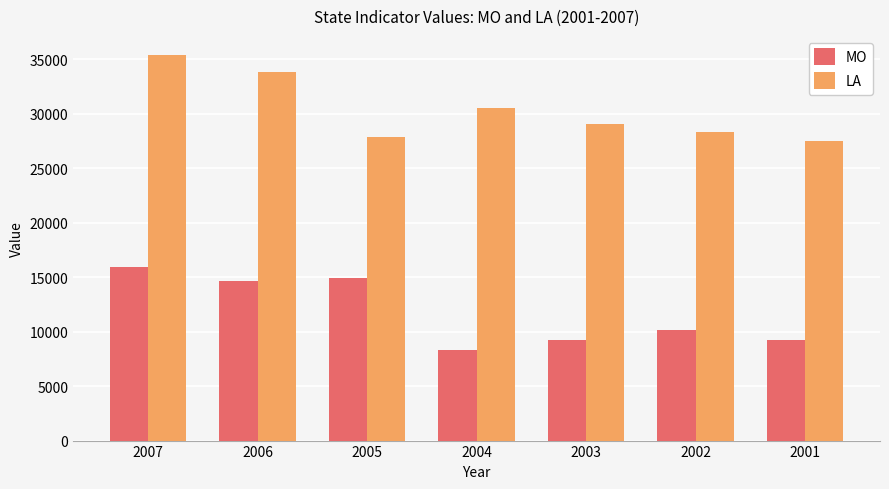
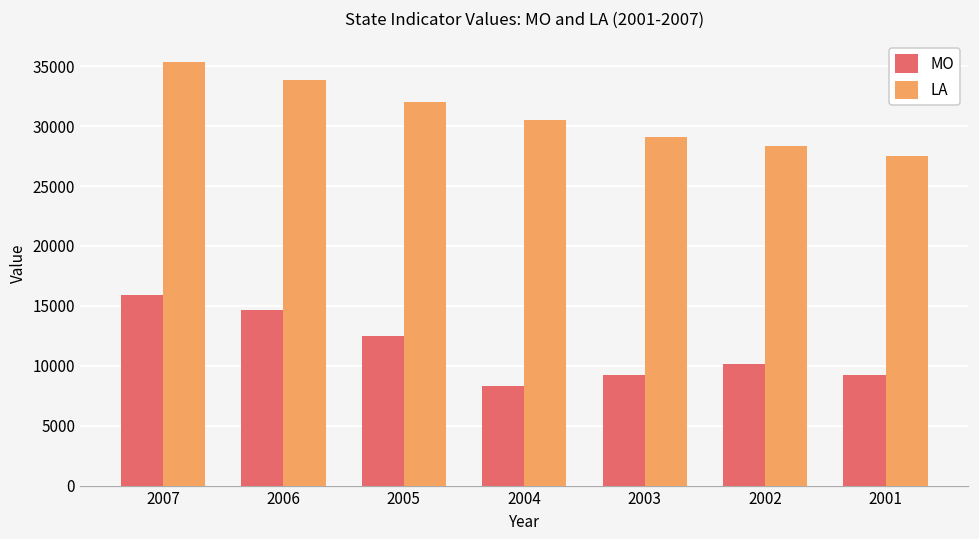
  {
    "MO": {
      "2007": 15900,
      "2006": 14600,
-     "2005": 14900,
+     "2005": 12500,
      "2004": 8400,
      "2003": 9200,
      "2002": 10100,
      "2001": 9200
    },
    "LA": {
      "2007": 35400,
      "2006": 33800,
-     "2005": 27900,
+     "2005": 32000,
      "2004": 30500,
      "2003": 29100,
      "2002": 28300,
      "2001": 27500
    }
  }
